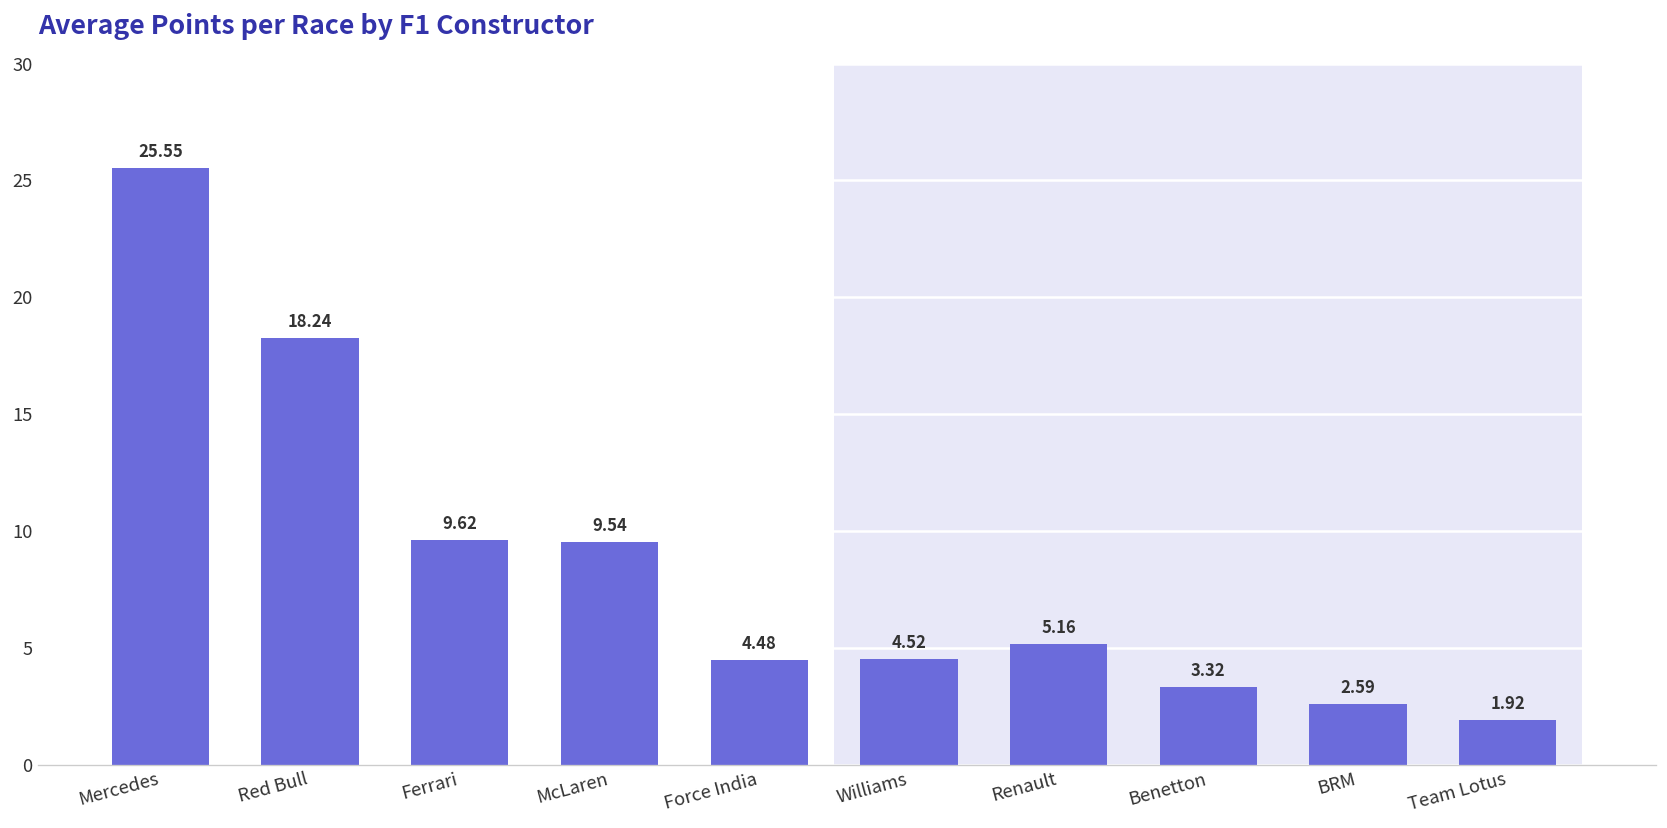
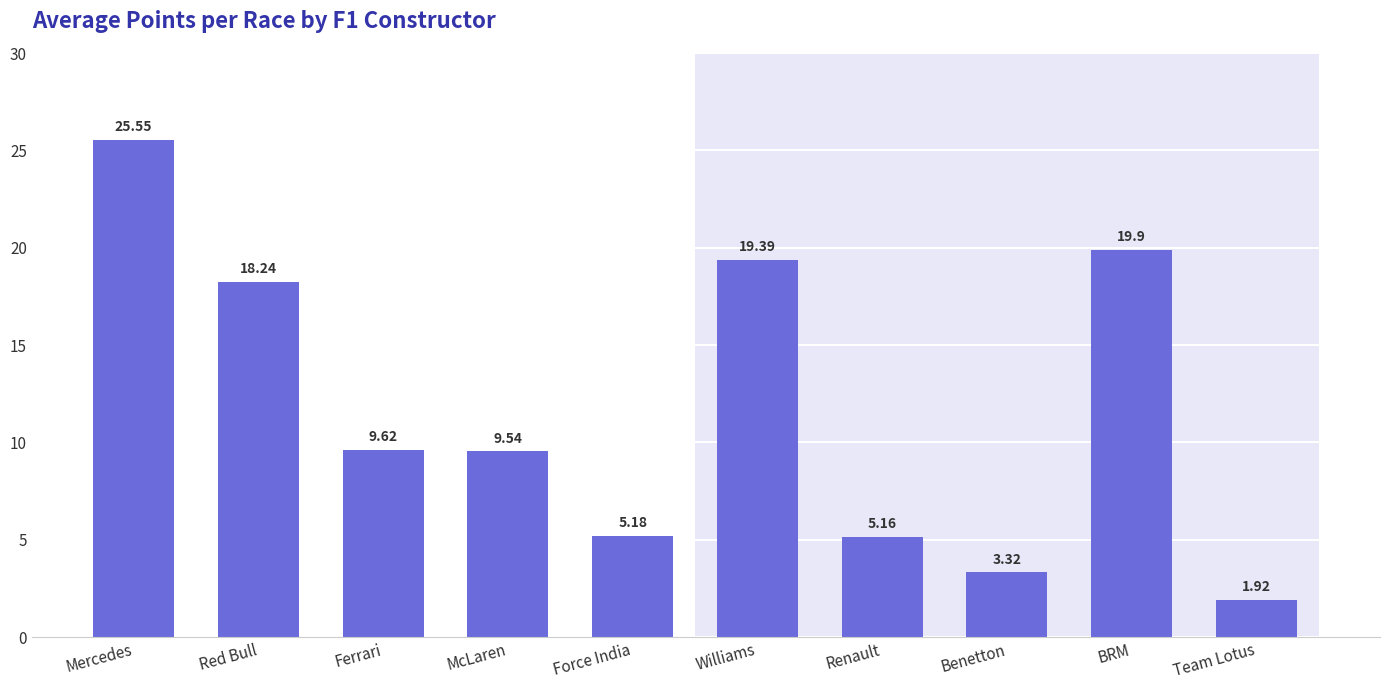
  {
    "Mercedes": 25.55,
    "Red Bull": 18.24,
    "Ferrari": 9.62,
    "McLaren": 9.54,
-   "Force India": 4.48,
-   "Williams": 4.52,
+   "Force India": 5.18,
+   "Williams": 19.39,
    "Renault": 5.16,
    "Benetton": 3.32,
-   "BRM": 2.59,
+   "BRM": 19.9,
    "Team Lotus": 1.92
  }
